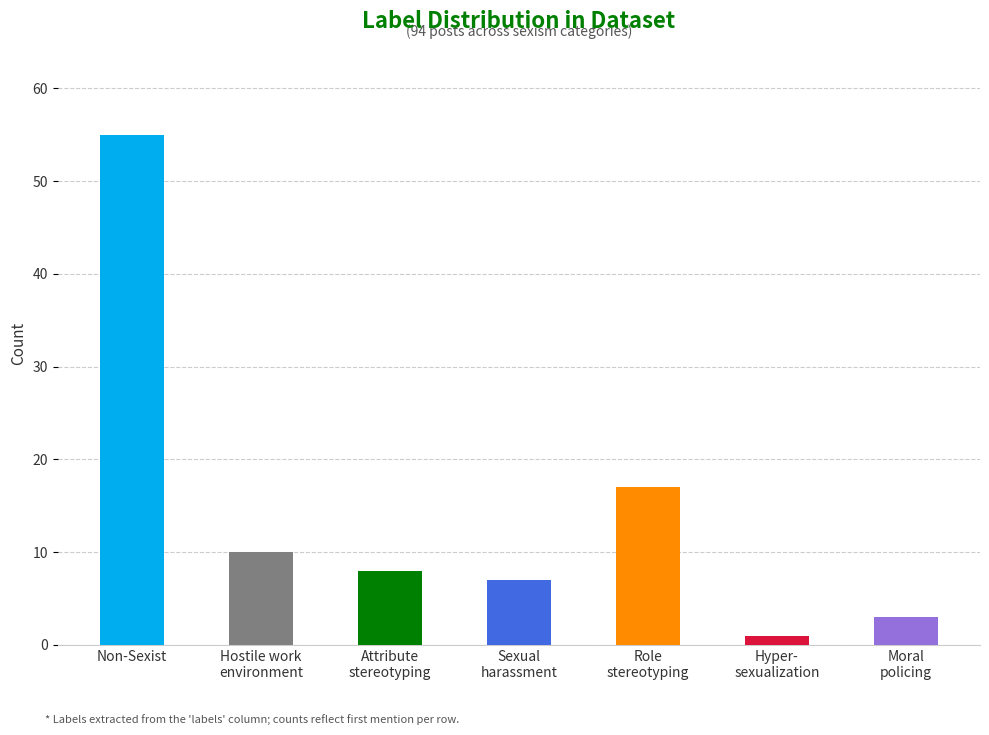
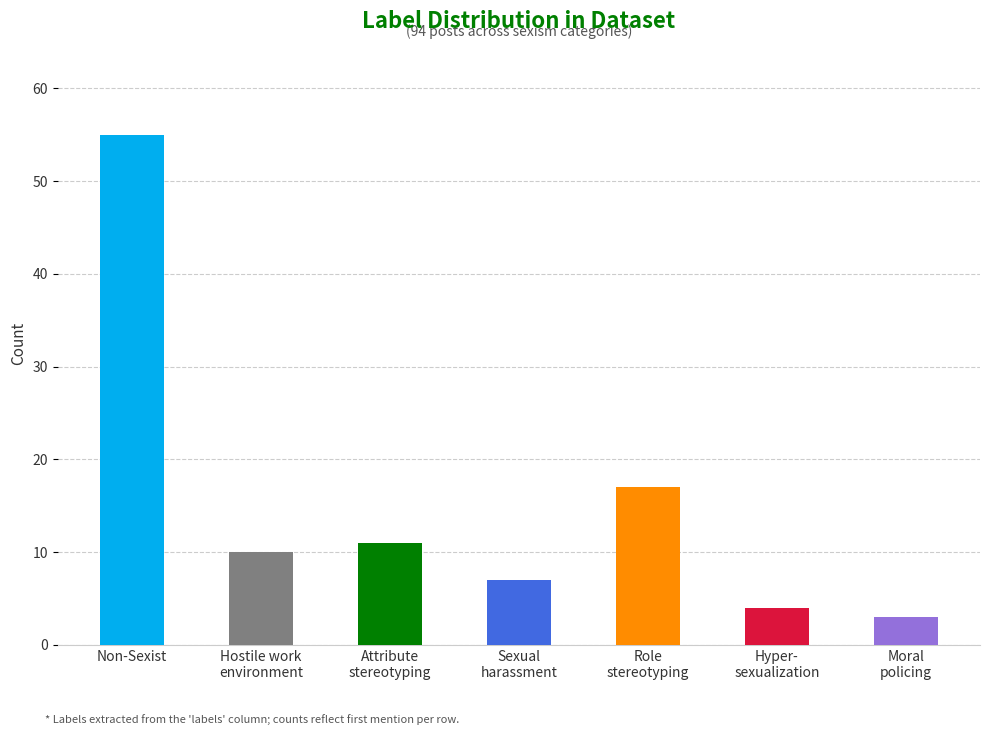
  {
    "Non-Sexist": 55,
    "Hostile work environment": 10,
-   "Attribute stereotyping": 8,
+   "Attribute stereotyping": 11,
    "Sexual harassment": 7,
    "Role stereotyping": 17,
-   "Hyper- sexualization": 1,
+   "Hyper- sexualization": 4,
    "Moral policing": 3
  }
